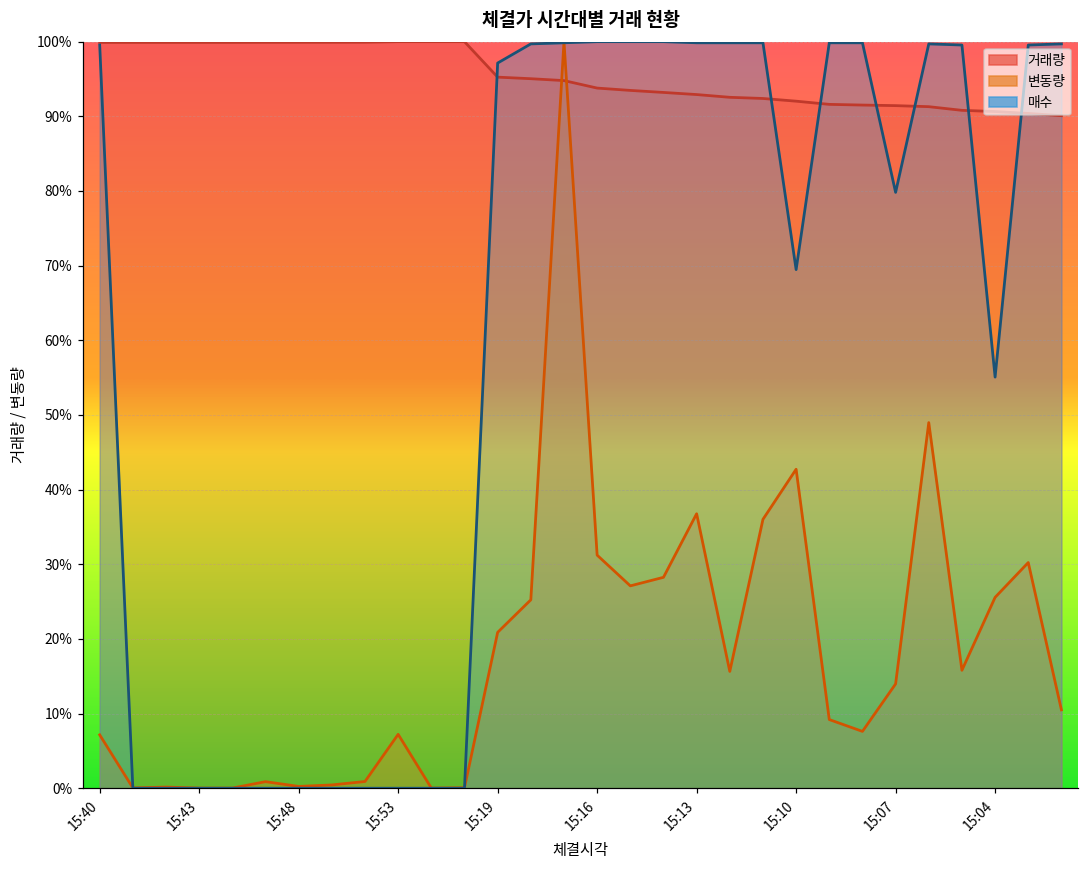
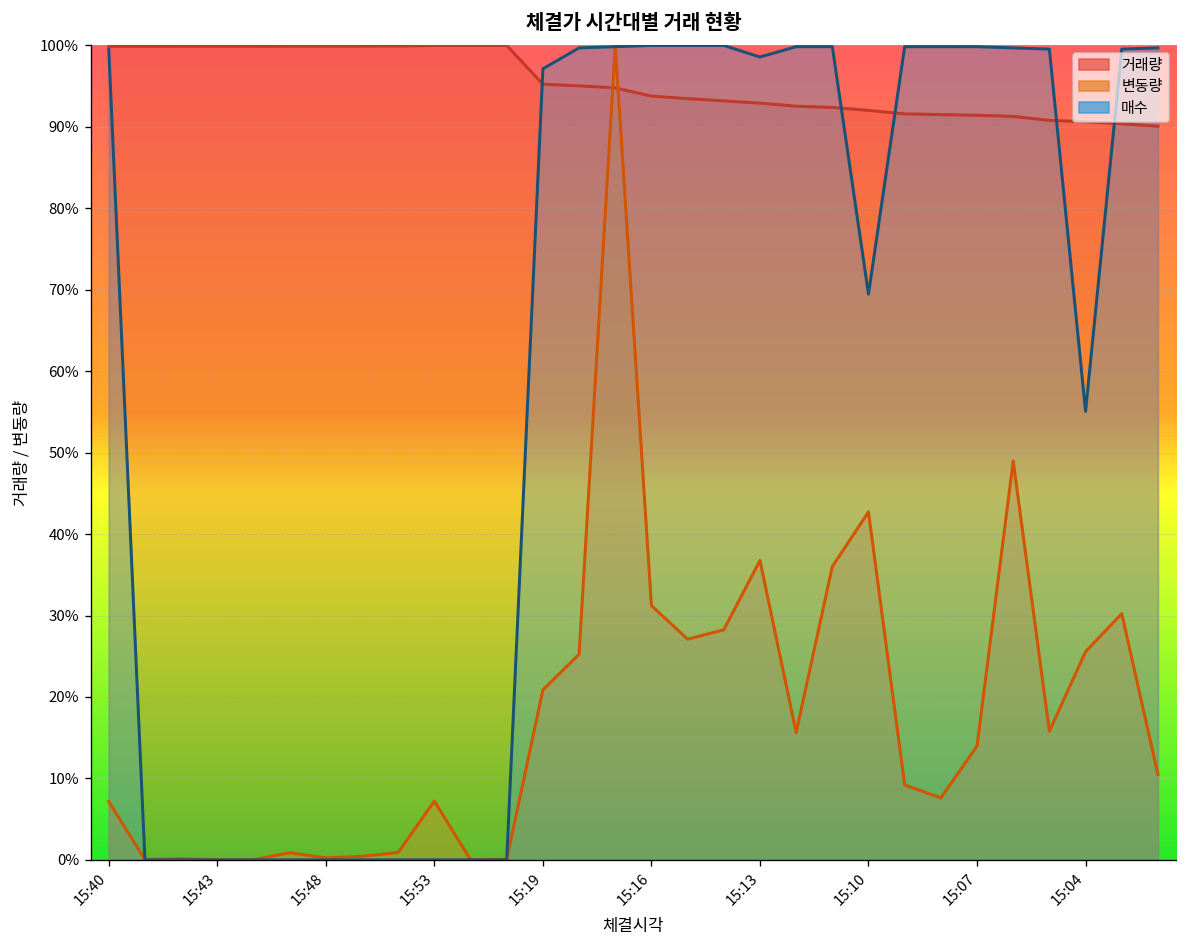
  {
    "매수": {
      "15:53": "0%",
      "15:19": "97%",
      "15:16": "100%",
-     "15:13": "100%",
+     "15:13": "99%",
      "15:10": "69%",
-     "15:07": "80%",
+     "15:07": "100%",
      "15:04": "55%"
    }
  }
